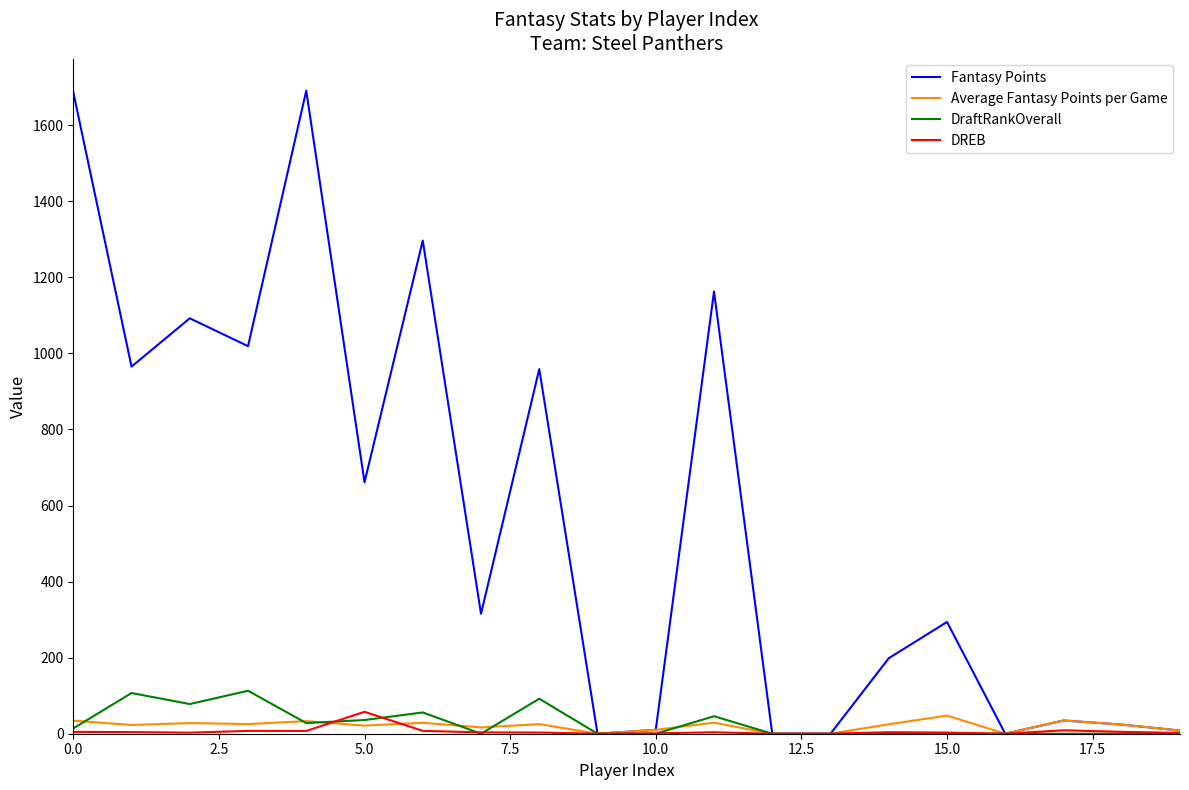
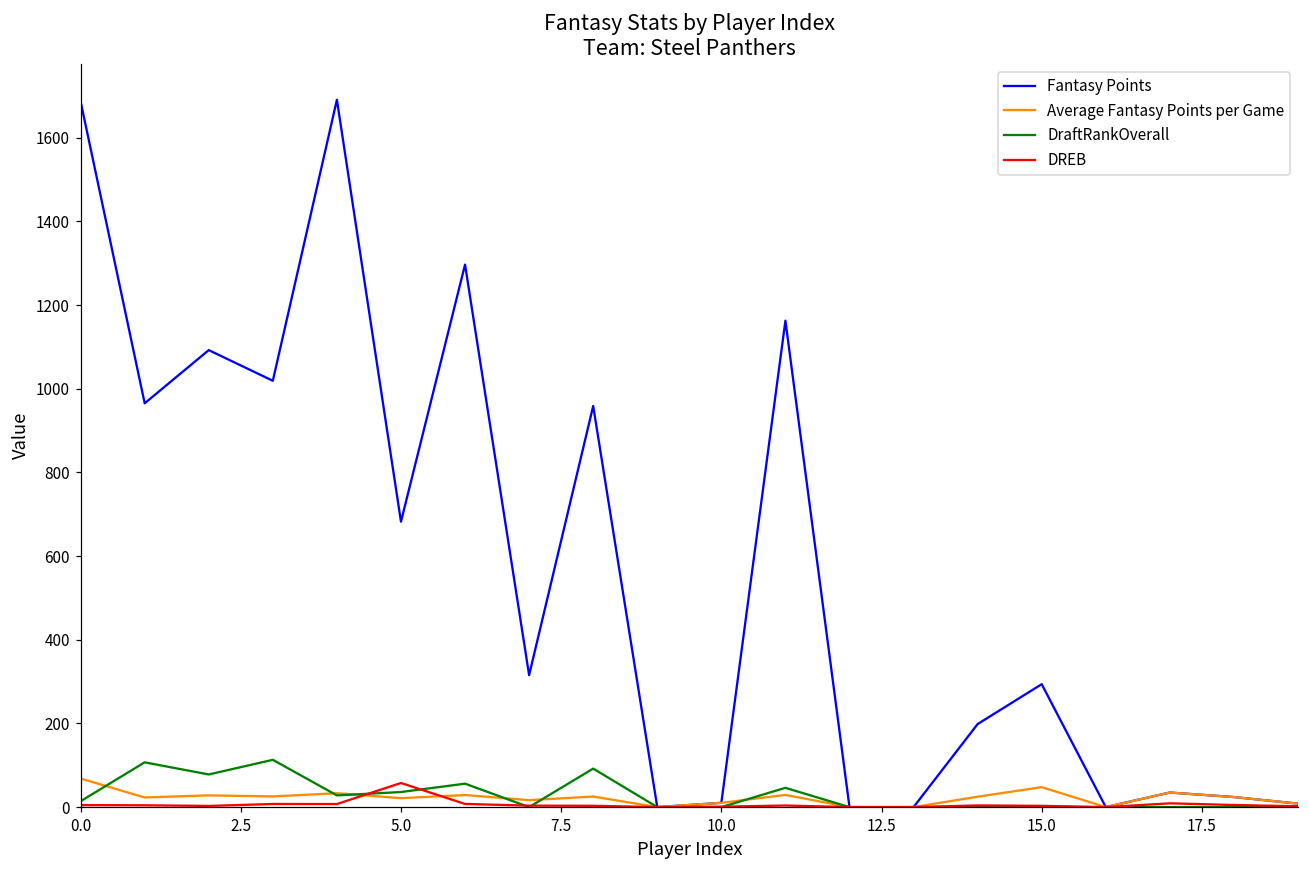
  {
    "Fantasy Points": {
      "0.0": 1690,
-     "5.0": 660,
+     "5.0": 680,
      "15.0": 290
    },
    "Average Fantasy Points per Game": {
-     "0.0": 30,
+     "0.0": 70,
      "5.0": 20,
      "15.0": 50
    },
    "DraftRankOverall": {
      "0.0": 10,
      "5.0": 40
    },
    "DREB": {
      "0.0": 0,
      "5.0": 60
    }
  }
